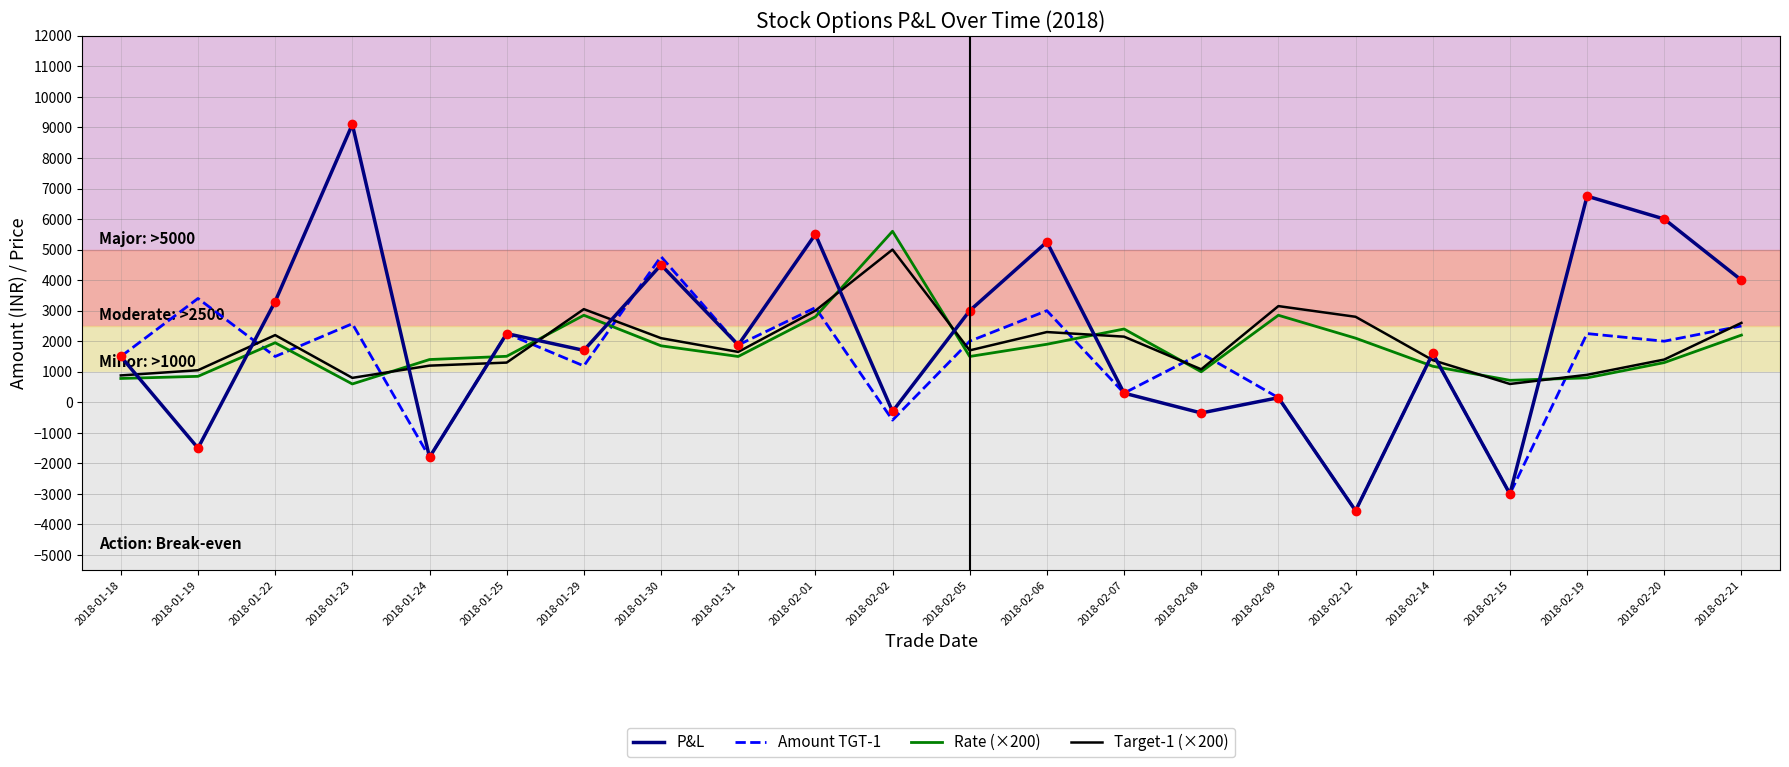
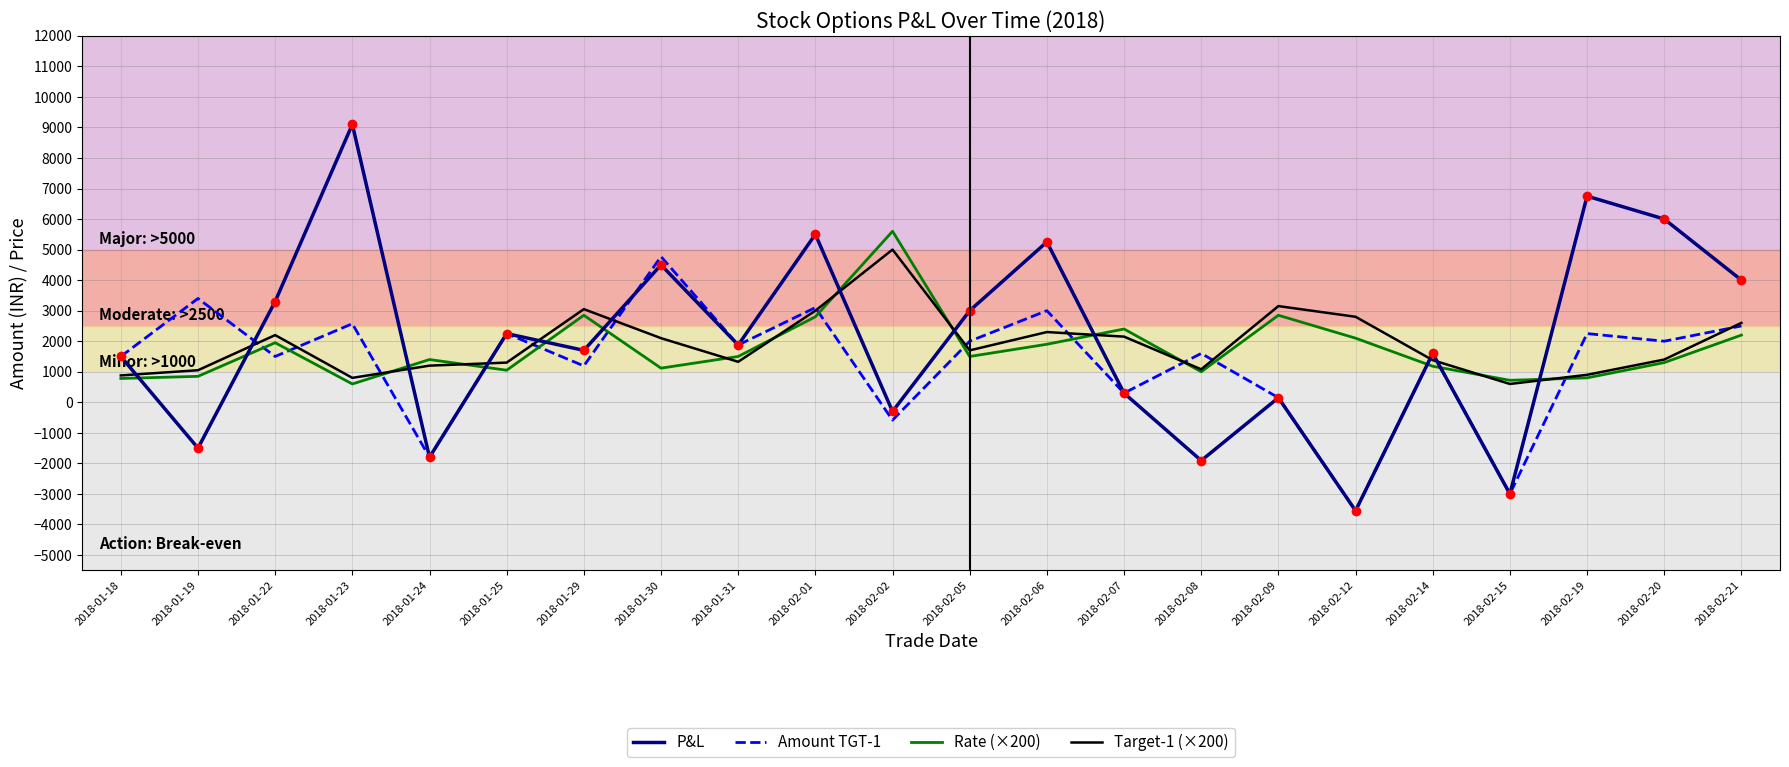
  {
    "P&L": {
      "2018-01-19": -1500,
      "2018-01-22": 3300,
      "2018-01-23": 9100,
      "2018-01-29": 1700,
      "2018-01-30": 4500,
      "2018-02-01": 5500,
      "2018-02-02": -300,
      "2018-02-05": 3000,
      "2018-02-06": 5300,
-     "2018-02-08": -400,
+     "2018-02-08": -1900,
      "2018-02-19": 6800,
      "2018-02-20": 6000,
      "2018-02-21": 4000
    },
    "Amount TGT-1": {
      "2018-01-22": 1500,
      "2018-01-23": 2600,
      "2018-01-29": 1200,
      "2018-01-30": 4800,
      "2018-02-01": 3100,
      "2018-02-02": -600,
      "2018-02-05": 2000,
      "2018-02-06": 3000,
      "2018-02-08": 1600,
      "2018-02-19": 2300,
      "2018-02-20": 2000,
      "2018-02-21": 2500
    },
    "Rate (×200)": {
      "2018-01-18": 800,
      "2018-01-19": 900,
      "2018-01-22": 2000,
      "2018-01-23": 600,
      "2018-01-24": 1400,
-     "2018-01-25": 1500,
+     "2018-01-25": 1100,
      "2018-01-29": 2900,
-     "2018-01-30": 1900,
+     "2018-01-30": 1100,
      "2018-01-31": 1500,
      "2018-02-01": 2800,
      "2018-02-02": 5600,
      "2018-02-05": 1500,
      "2018-02-06": 1900,
      "2018-02-07": 2400,
      "2018-02-09": 2900,
      "2018-02-12": 2100,
      "2018-02-14": 1200,
      "2018-02-15": 700,
      "2018-02-19": 800,
      "2018-02-20": 1300,
      "2018-02-21": 2200
    },
    "Target-1 (×200)": {
      "2018-01-18": 900,
      "2018-01-19": 1100,
      "2018-01-22": 2200,
      "2018-01-23": 800,
      "2018-01-24": 1200,
      "2018-01-25": 1300,
      "2018-01-29": 3100,
      "2018-01-30": 2100,
-     "2018-01-31": 1700,
+     "2018-01-31": 1300,
      "2018-02-01": 3000,
      "2018-02-02": 5000,
      "2018-02-05": 1700,
      "2018-02-06": 2300,
      "2018-02-07": 2200,
      "2018-02-09": 3200,
      "2018-02-12": 2800,
      "2018-02-14": 1400,
      "2018-02-15": 600,
      "2018-02-19": 900,
      "2018-02-20": 1400,
      "2018-02-21": 2600
    }
  }
